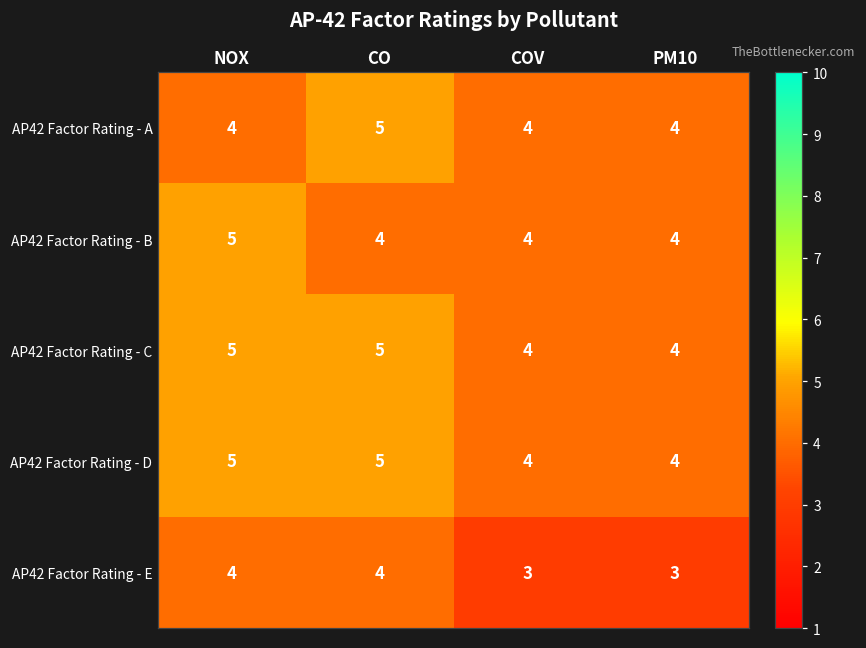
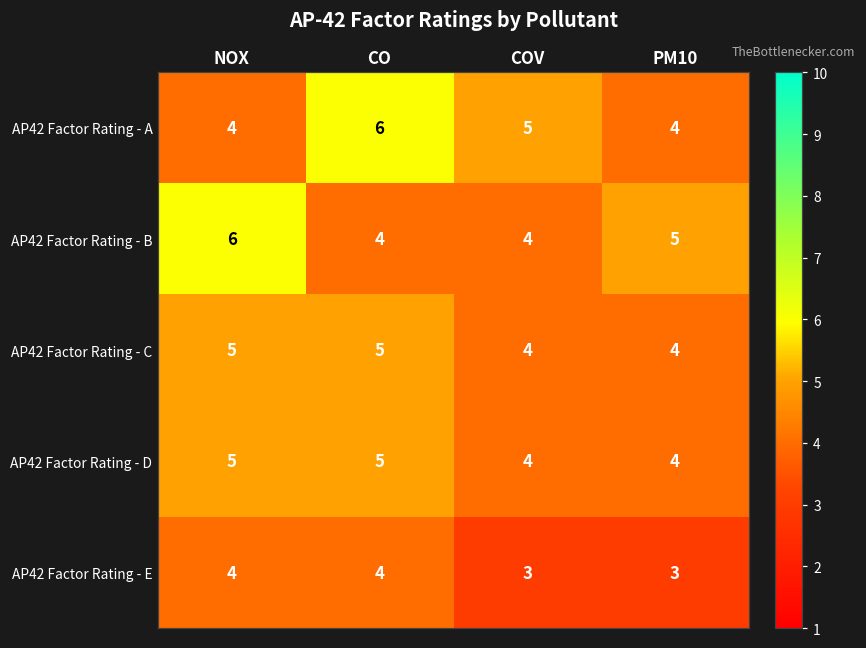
  {
    "AP42 Factor Rating - A": {
      "NOX": 4,
-     "CO": 5,
-     "COV": 4,
+     "CO": 6,
+     "COV": 5,
      "PM10": 4
    },
    "AP42 Factor Rating - B": {
-     "NOX": 5,
+     "NOX": 6,
      "CO": 4,
      "COV": 4,
-     "PM10": 4
+     "PM10": 5
    },
    "AP42 Factor Rating - C": {
      "NOX": 5,
      "CO": 5,
      "COV": 4,
      "PM10": 4
    },
    "AP42 Factor Rating - D": {
      "NOX": 5,
      "CO": 5,
      "COV": 4,
      "PM10": 4
    },
    "AP42 Factor Rating - E": {
      "NOX": 4,
      "CO": 4,
      "COV": 3,
      "PM10": 3
    }
  }
